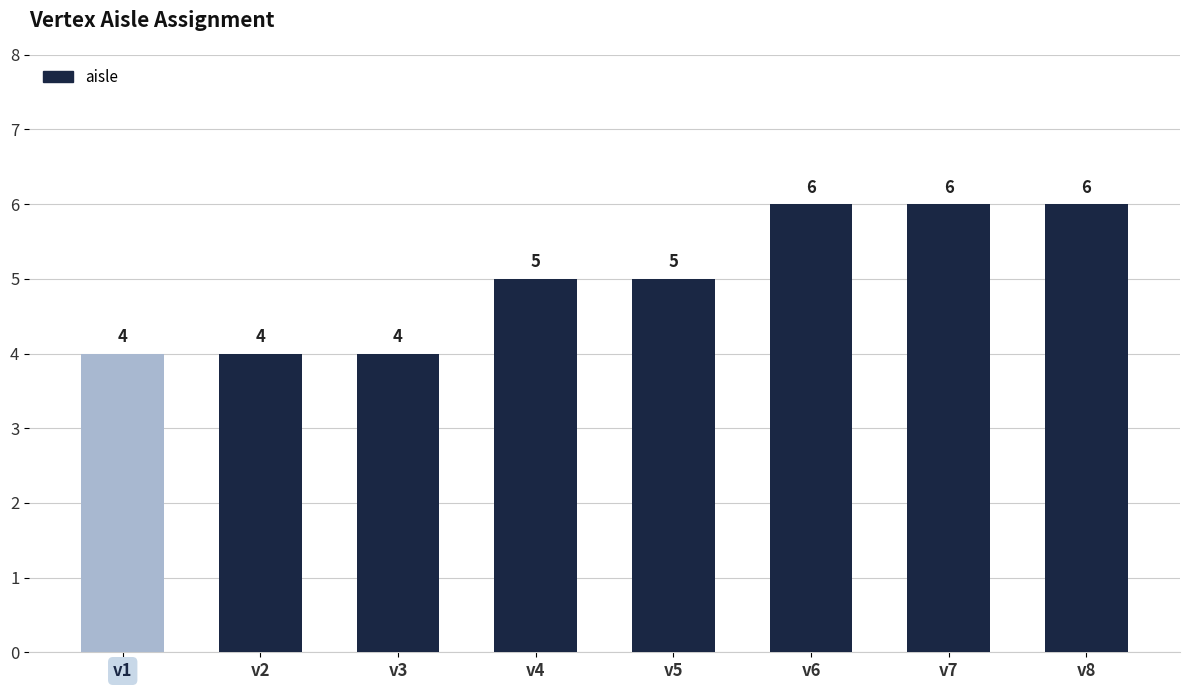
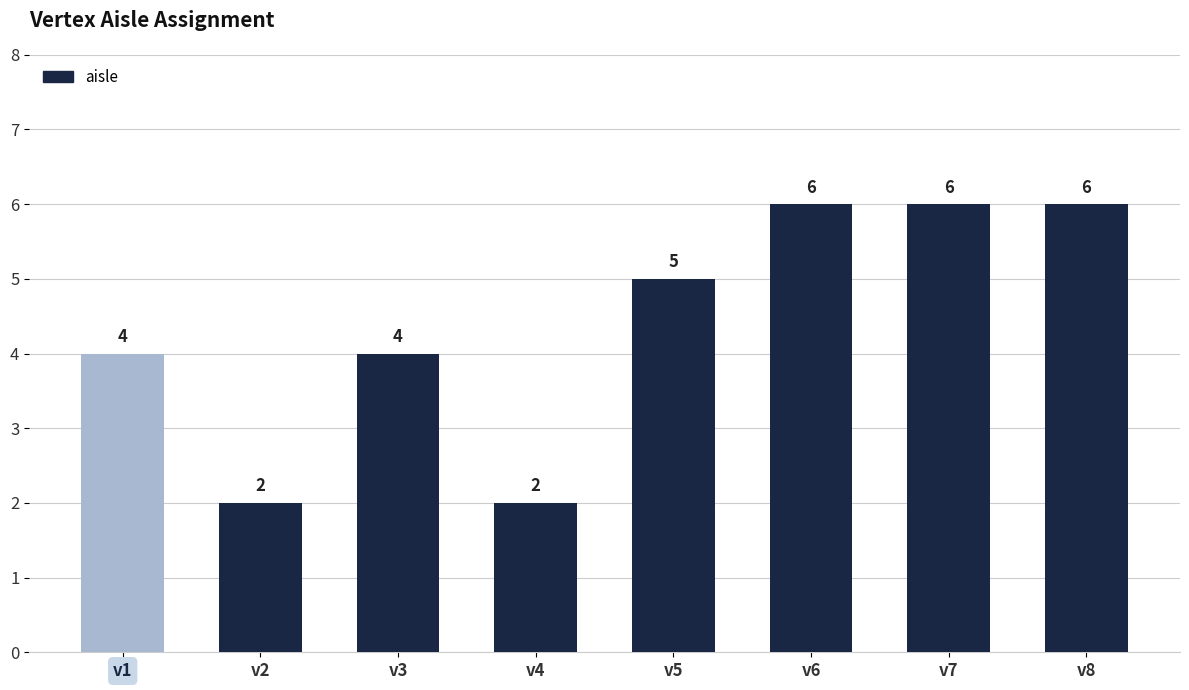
  {
    "v1": 4,
-   "v2": 4,
+   "v2": 2,
    "v3": 4,
-   "v4": 5,
+   "v4": 2,
    "v5": 5,
    "v6": 6,
    "v7": 6,
    "v8": 6
  }
